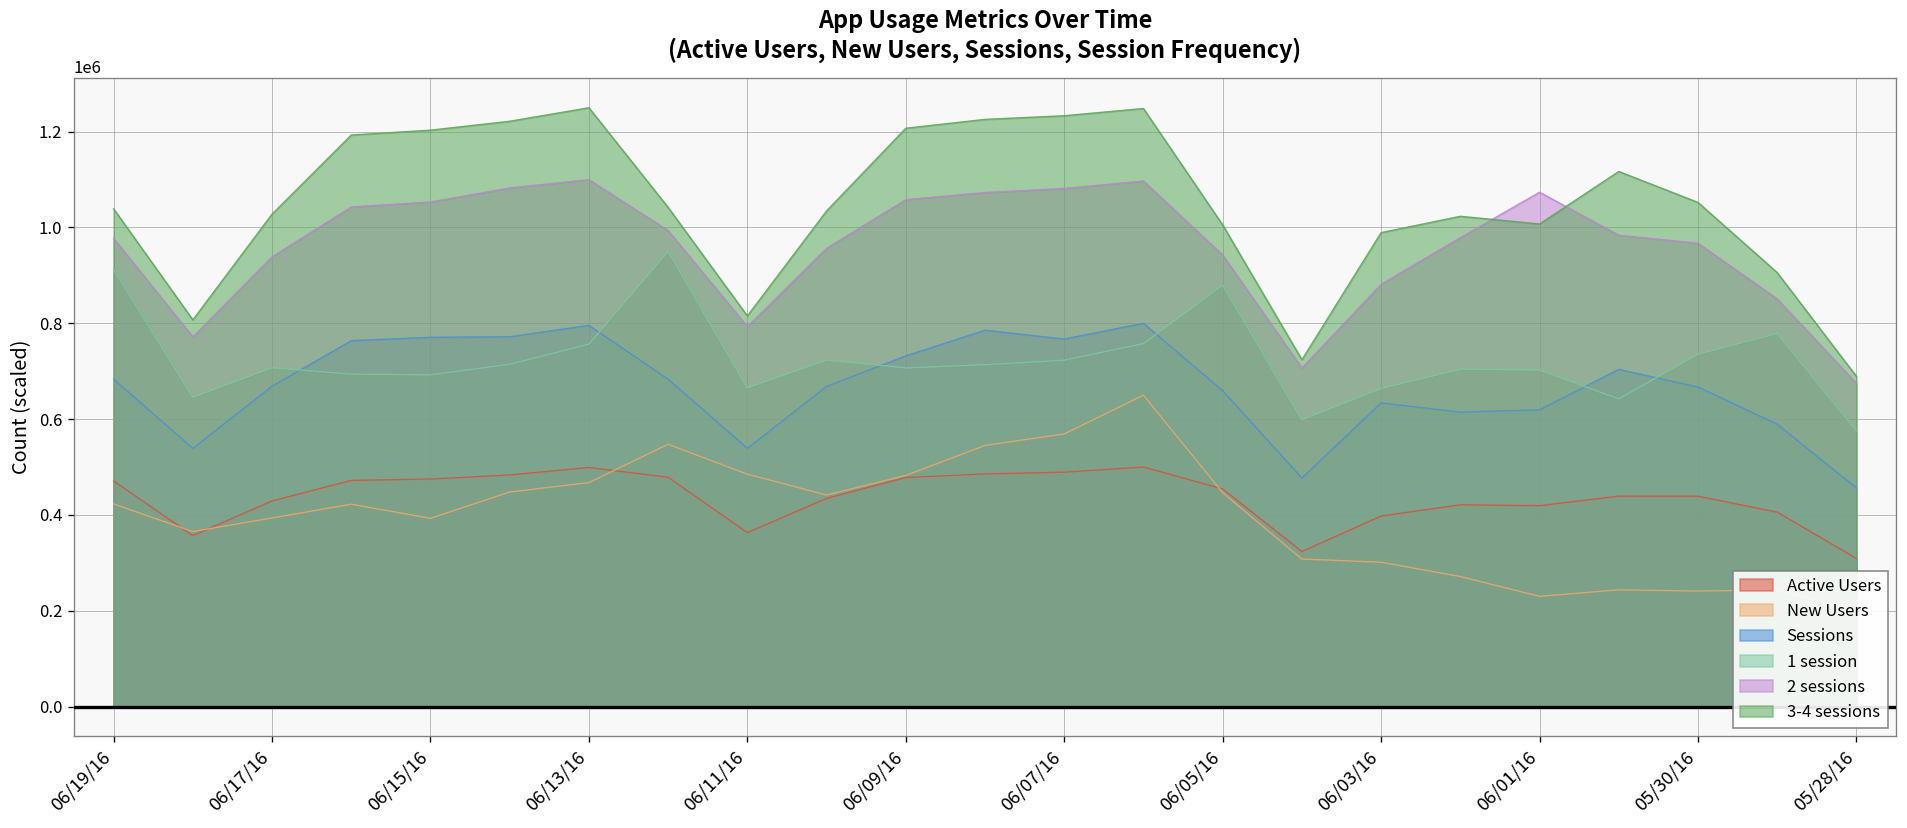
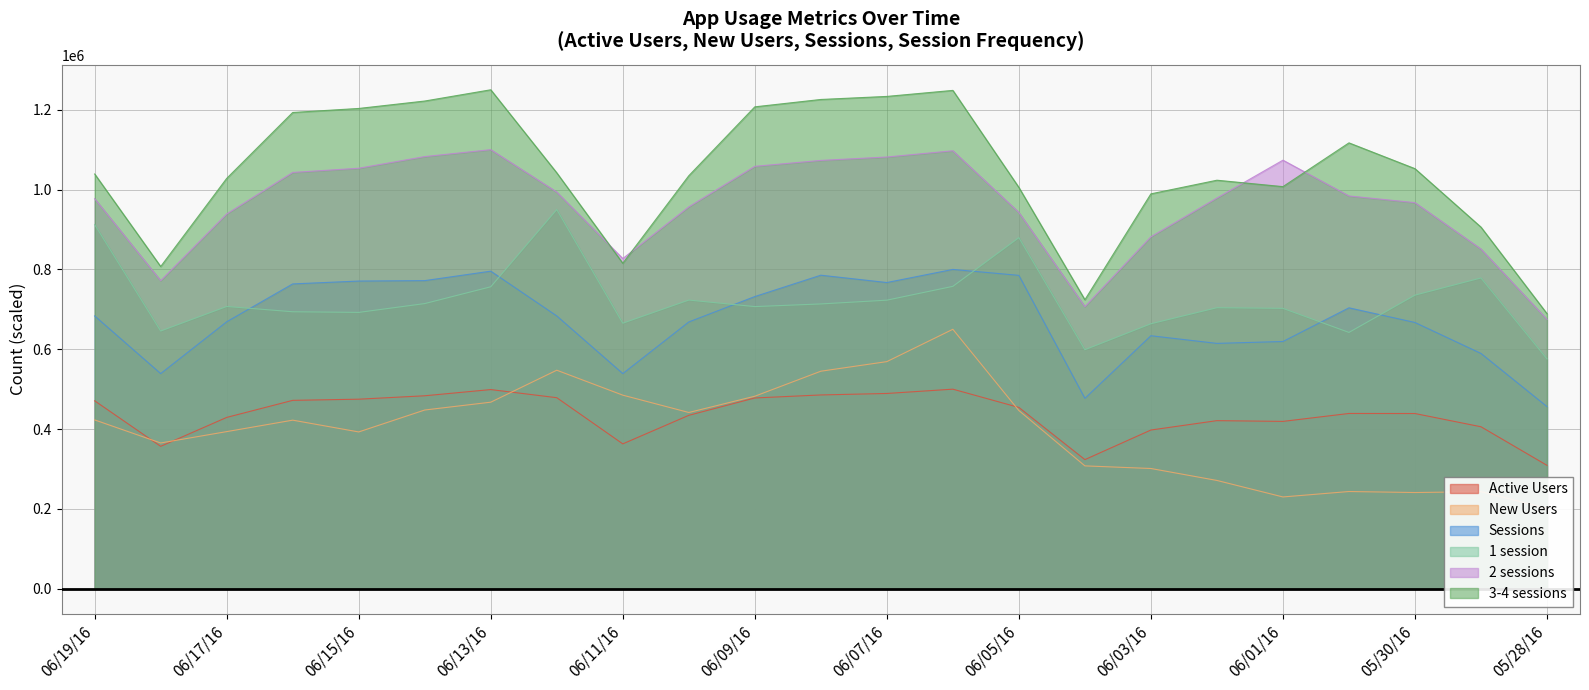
  {
    "Active Users": {
      "06/19/16": 470000,
      "06/17/16": 430000,
      "06/15/16": 470000,
      "06/13/16": 500000,
      "06/11/16": 360000,
      "06/07/16": 490000,
      "06/05/16": 450000,
      "06/03/16": 400000,
      "06/01/16": 420000,
      "05/30/16": 440000,
      "05/28/16": 310000
    },
    "New Users": {
      "06/19/16": 420000,
      "06/17/16": 390000,
      "06/15/16": 390000,
      "06/13/16": 470000,
      "06/11/16": 480000,
      "06/07/16": 570000,
      "06/05/16": 450000,
      "06/03/16": 300000,
      "06/01/16": 230000,
      "05/30/16": 240000
    },
    "Sessions": {
      "06/19/16": 680000,
      "06/17/16": 670000,
      "06/15/16": 770000,
      "06/13/16": 800000,
      "06/11/16": 540000,
      "06/09/16": 730000,
      "06/07/16": 770000,
-     "06/05/16": 660000,
+     "06/05/16": 790000,
      "06/03/16": 630000,
      "06/01/16": 620000,
      "05/30/16": 670000,
      "05/28/16": 460000
    },
    "1 session": {
      "06/19/16": 910000,
      "06/17/16": 710000,
      "06/15/16": 690000,
      "06/13/16": 760000,
      "06/11/16": 670000,
      "06/09/16": 710000,
      "06/07/16": 720000,
      "06/05/16": 880000,
      "06/03/16": 660000,
      "06/01/16": 700000,
      "05/30/16": 740000,
      "05/28/16": 580000
    },
    "2 sessions": {
      "06/19/16": 980000,
      "06/17/16": 940000,
      "06/15/16": 1050000,
      "06/13/16": 1100000,
-     "06/11/16": 790000,
+     "06/11/16": 830000,
      "06/09/16": 1060000,
      "06/07/16": 1080000,
      "06/05/16": 940000,
      "06/03/16": 880000,
      "06/01/16": 1070000,
      "05/30/16": 970000,
      "05/28/16": 670000
    },
    "3-4 sessions": {
      "06/19/16": 1040000,
      "06/17/16": 1030000,
      "06/15/16": 1200000,
      "06/13/16": 1250000,
      "06/11/16": 820000,
      "06/09/16": 1210000,
      "06/07/16": 1230000,
      "06/05/16": 1010000,
      "06/03/16": 990000,
      "06/01/16": 1010000,
      "05/30/16": 1050000,
      "05/28/16": 690000
    }
  }
